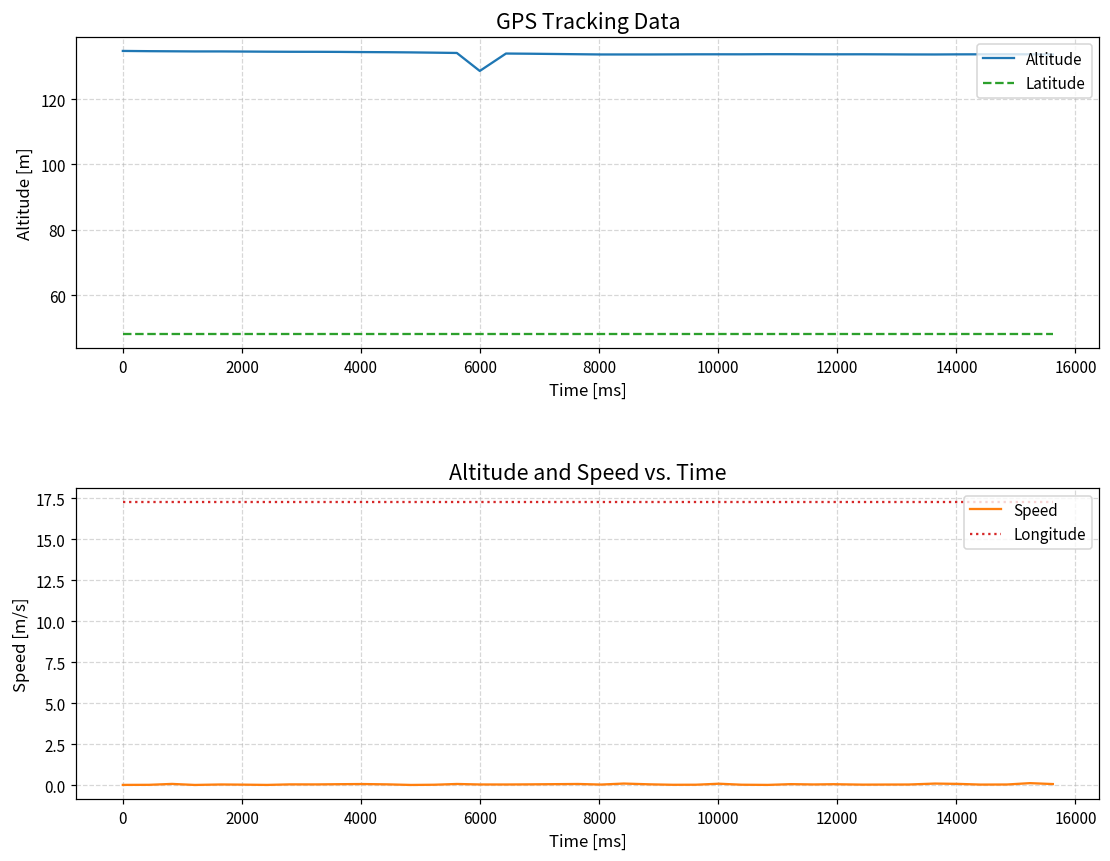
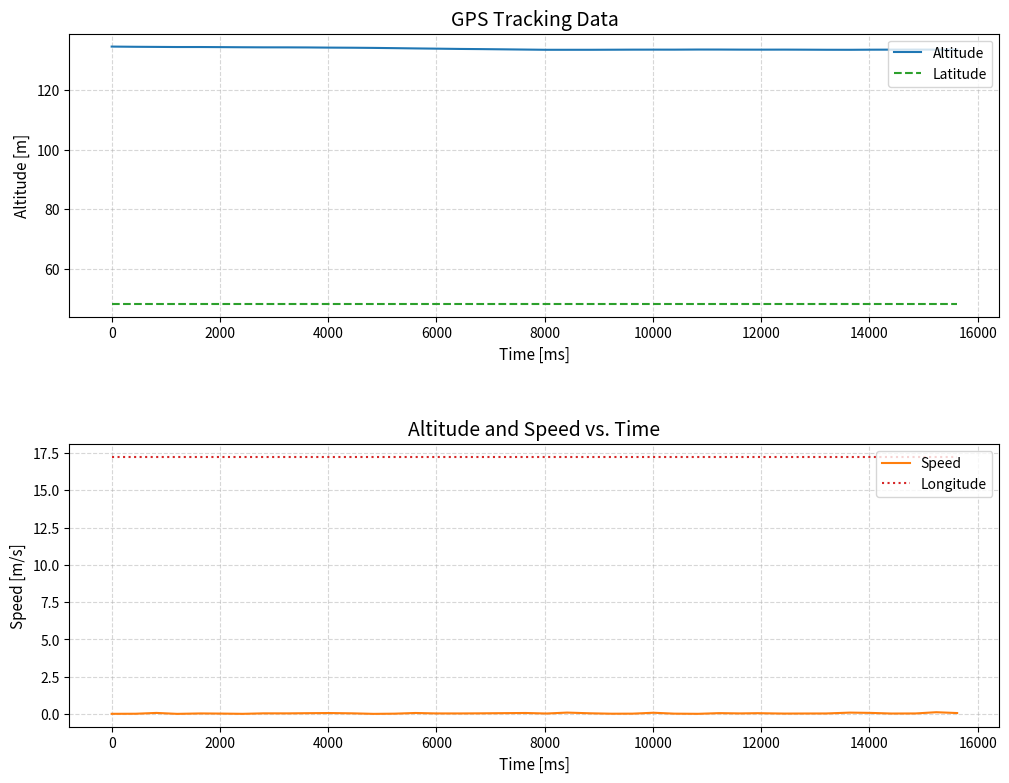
  {
    "GPS Tracking Data": {
      "Altitude": {
        "0": 135,
-       "6000": 129
+       "6000": 134
      },
      "Latitude": {
        "0": 48,
        "6000": 48
      }
    },
    "Altitude and Speed vs. Time": {
      "Speed": {
        "0": 0.0,
        "6000": 0.0
      },
      "Longitude": {
        "0": 17.3,
        "6000": 17.3
      }
    }
  }
